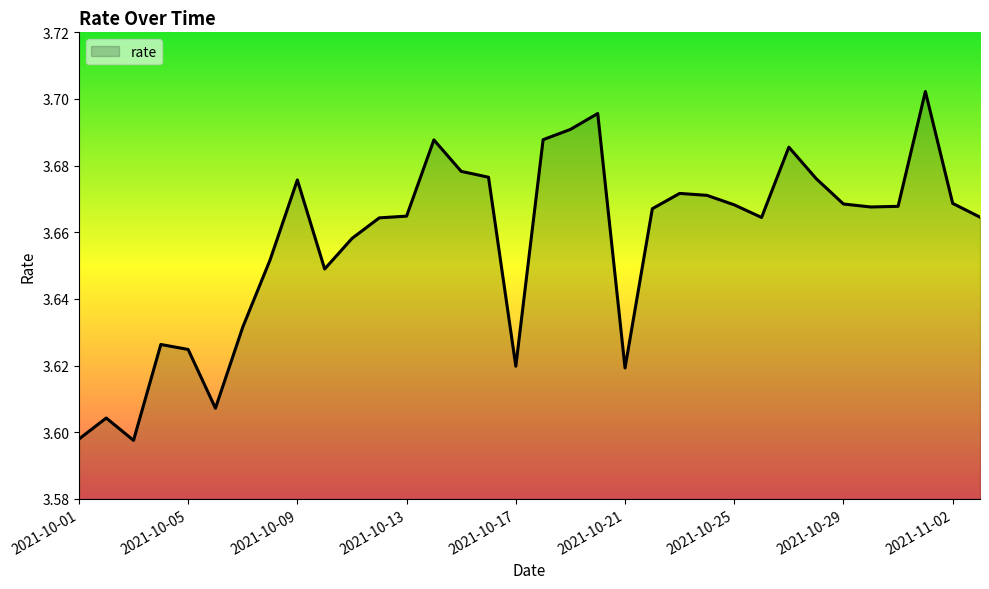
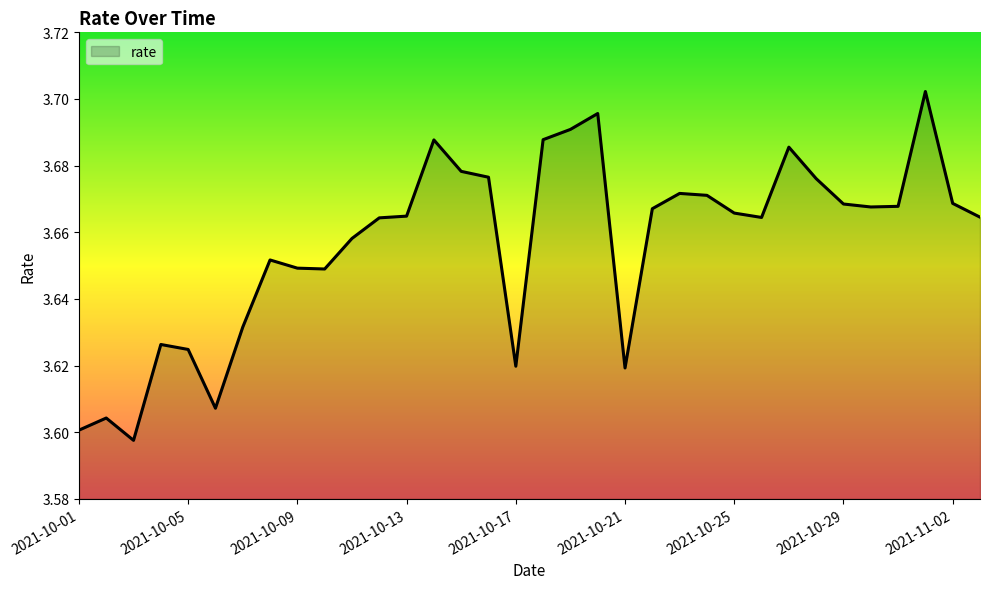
  {
-   "2021-10-01": 3.598,
+   "2021-10-01": 3.601,
    "2021-10-05": 3.625,
-   "2021-10-09": 3.676,
+   "2021-10-09": 3.649,
    "2021-10-13": 3.665,
    "2021-10-17": 3.620,
    "2021-10-21": 3.619,
-   "2021-10-25": 3.668,
+   "2021-10-25": 3.666,
    "2021-10-29": 3.668,
    "2021-11-02": 3.669
  }
